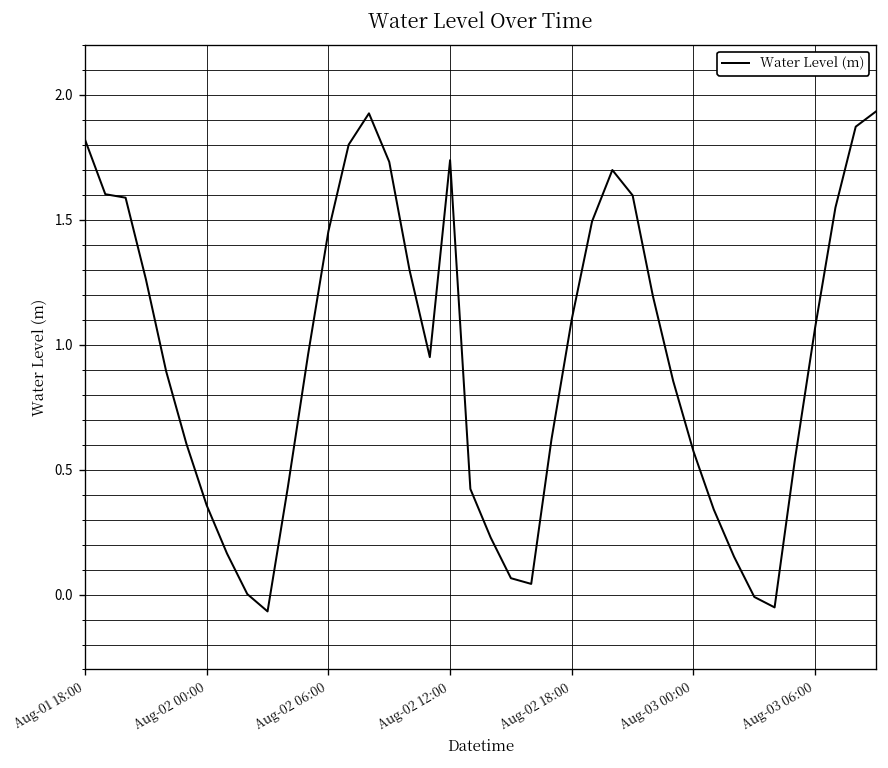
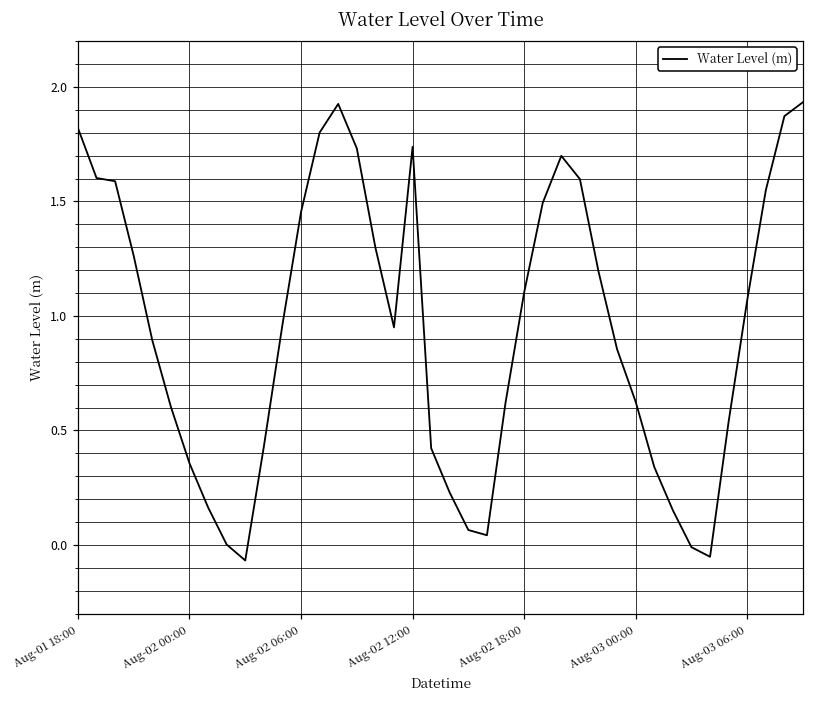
  {
    "Aug-01 18:00": 1.82,
    "Aug-02 00:00": 0.36,
    "Aug-02 06:00": 1.45,
    "Aug-02 12:00": 1.74,
    "Aug-02 18:00": 1.10,
-   "Aug-03 00:00": 0.57,
+   "Aug-03 00:00": 0.63,
    "Aug-03 06:00": 1.07
  }
